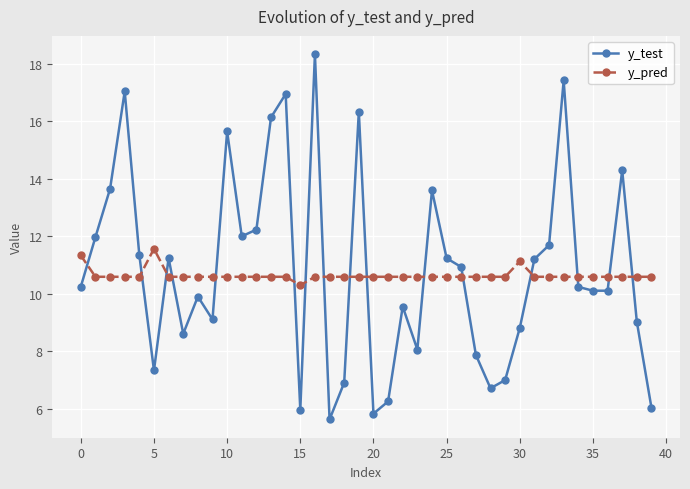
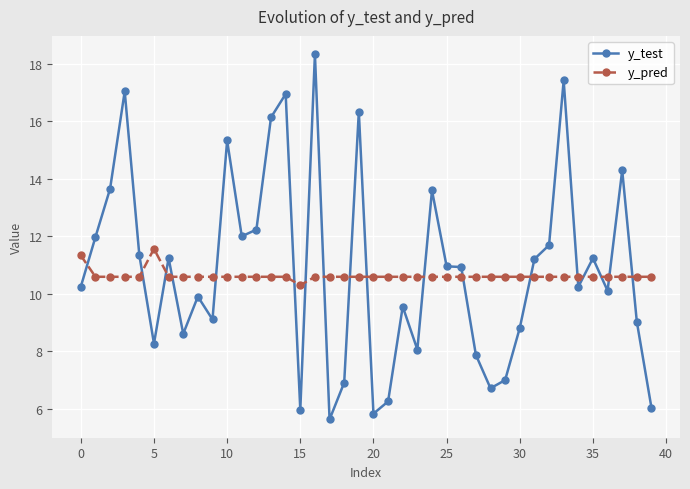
  {
    "y_test": {
      "0": 10.2,
-     "5": 7.3,
-     "10": 15.6,
+     "5": 8.3,
+     "10": 15.3,
      "15": 6.0,
      "20": 5.8,
-     "25": 11.2,
+     "25": 11.0,
      "30": 8.8,
-     "35": 10.1
+     "35": 11.2
    },
    "y_pred": {
      "0": 11.3,
      "5": 11.6,
      "10": 10.6,
      "15": 10.3,
      "20": 10.6,
      "25": 10.6,
-     "30": 11.1,
+     "30": 10.6,
      "35": 10.6
    }
  }
